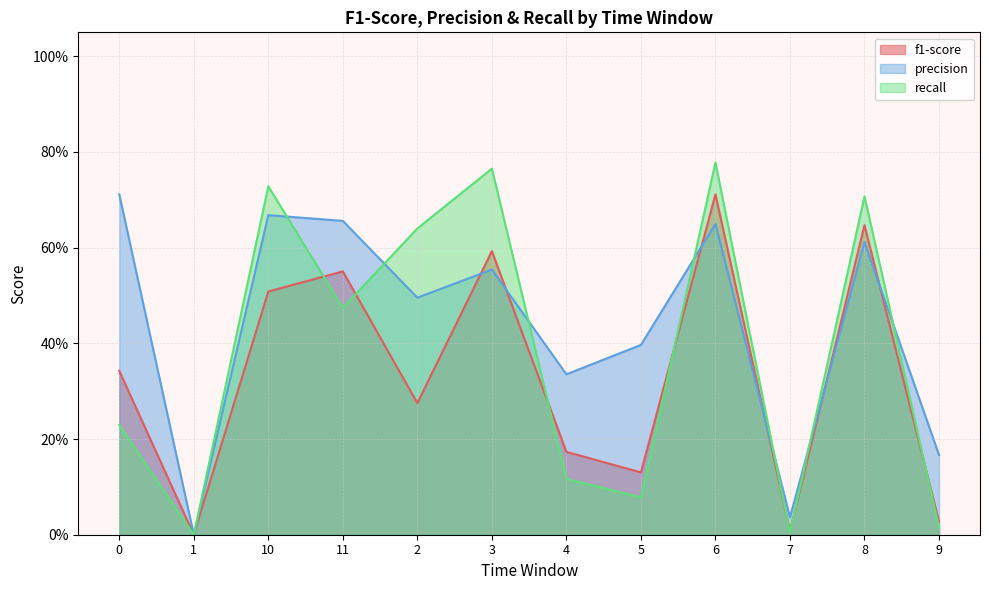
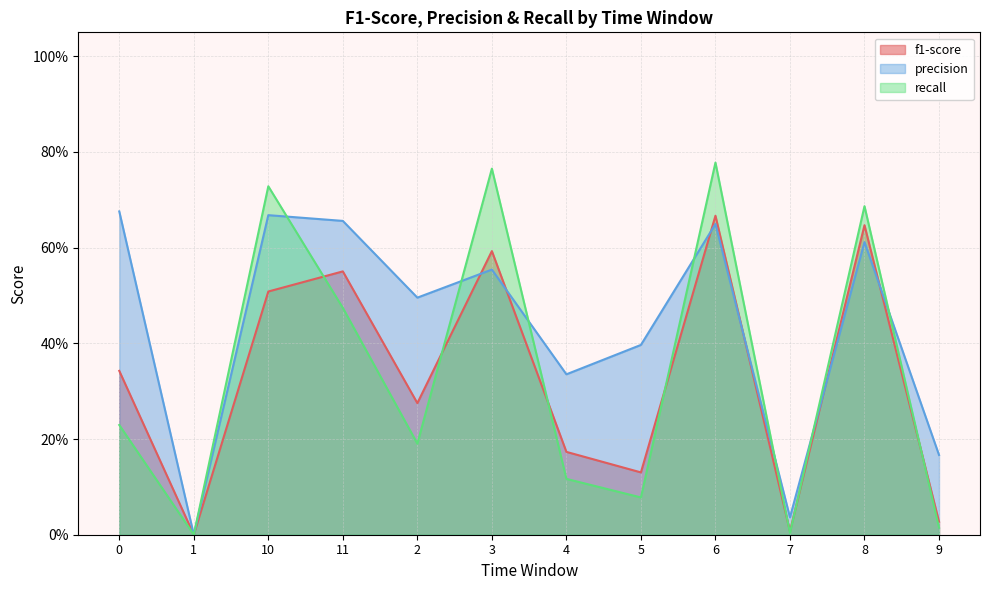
  {
    "f1-score": {
      "0": "34%",
      "10": "51%",
      "11": "55%",
      "2": "28%",
      "3": "59%",
      "4": "17%",
      "5": "13%",
-     "6": "71%",
+     "6": "67%",
      "8": "65%",
      "9": "3%"
    },
    "precision": {
-     "0": "71%",
+     "0": "68%",
      "10": "67%",
      "11": "66%",
      "2": "50%",
      "3": "55%",
      "4": "34%",
      "5": "40%",
      "6": "65%",
      "7": "4%",
      "8": "61%",
      "9": "17%"
    },
    "recall": {
      "0": "23%",
      "10": "73%",
      "11": "47%",
-     "2": "64%",
+     "2": "19%",
      "3": "77%",
      "4": "12%",
      "5": "8%",
      "6": "78%",
-     "8": "71%",
+     "8": "69%",
      "9": "1%"
    }
  }
